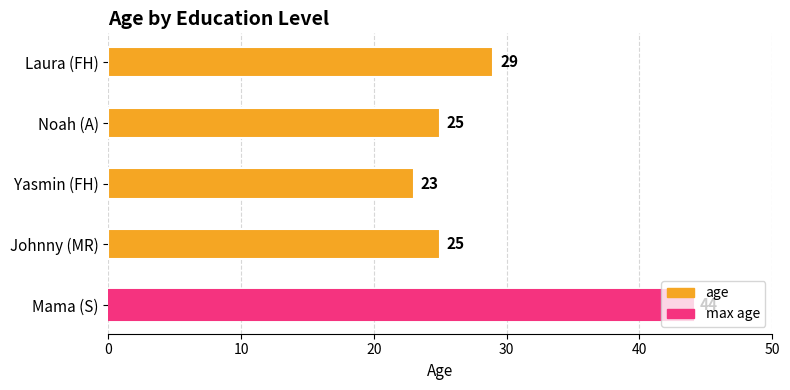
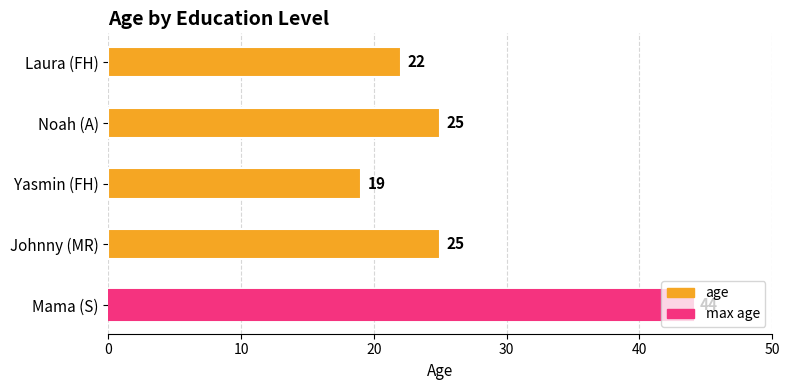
  {
-   "Laura (FH)": 29,
+   "Laura (FH)": 22,
    "Noah (A)": 25,
-   "Yasmin (FH)": 23,
+   "Yasmin (FH)": 19,
    "Johnny (MR)": 25
  }
